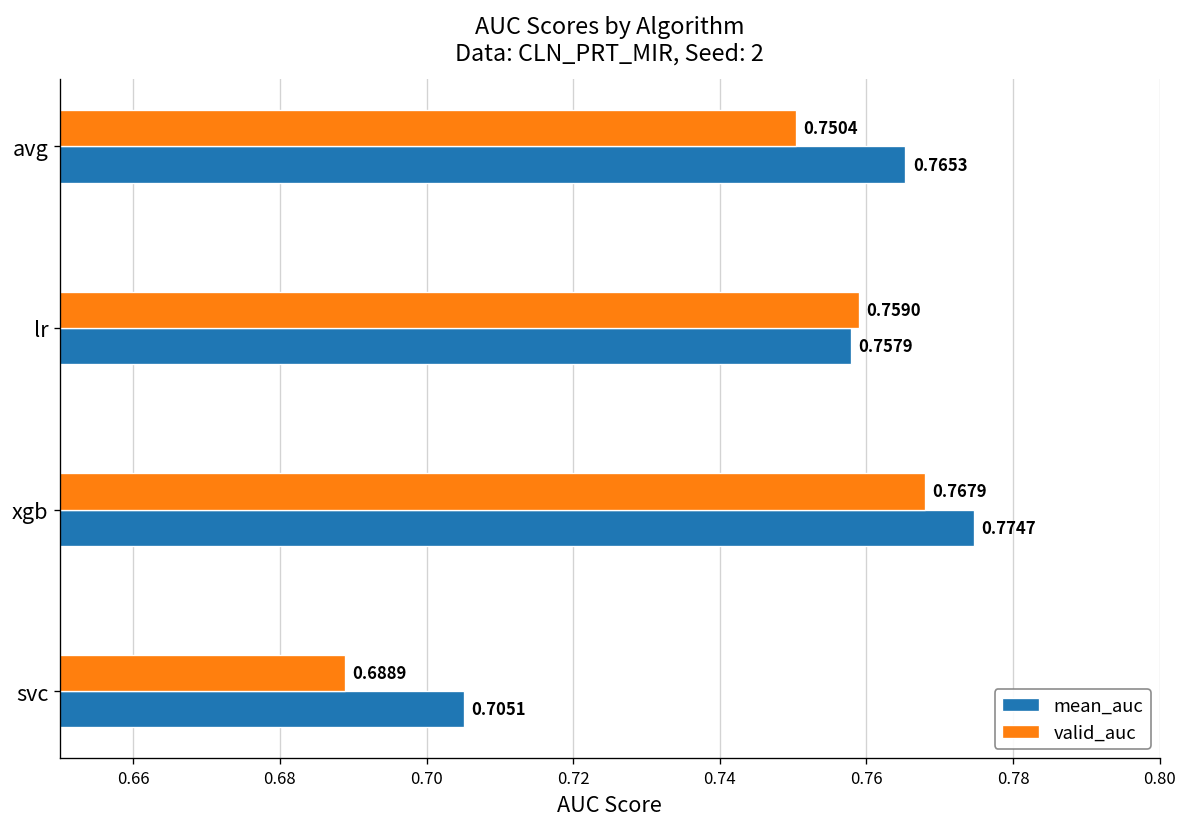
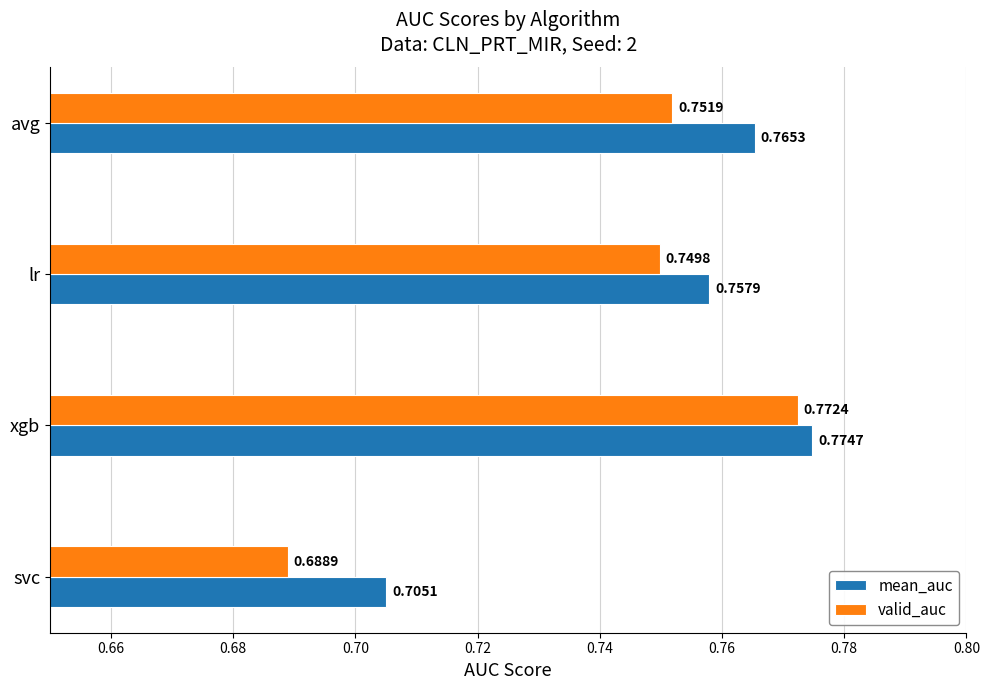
  {
    "mean_auc": {
      "avg": 0.7653,
      "lr": 0.7579,
      "xgb": 0.7747,
      "svc": 0.7051
    },
    "valid_auc": {
-     "avg": 0.7504,
-     "lr": 0.7590,
-     "xgb": 0.7679,
+     "avg": 0.7519,
+     "lr": 0.7498,
+     "xgb": 0.7724,
      "svc": 0.6889
    }
  }
